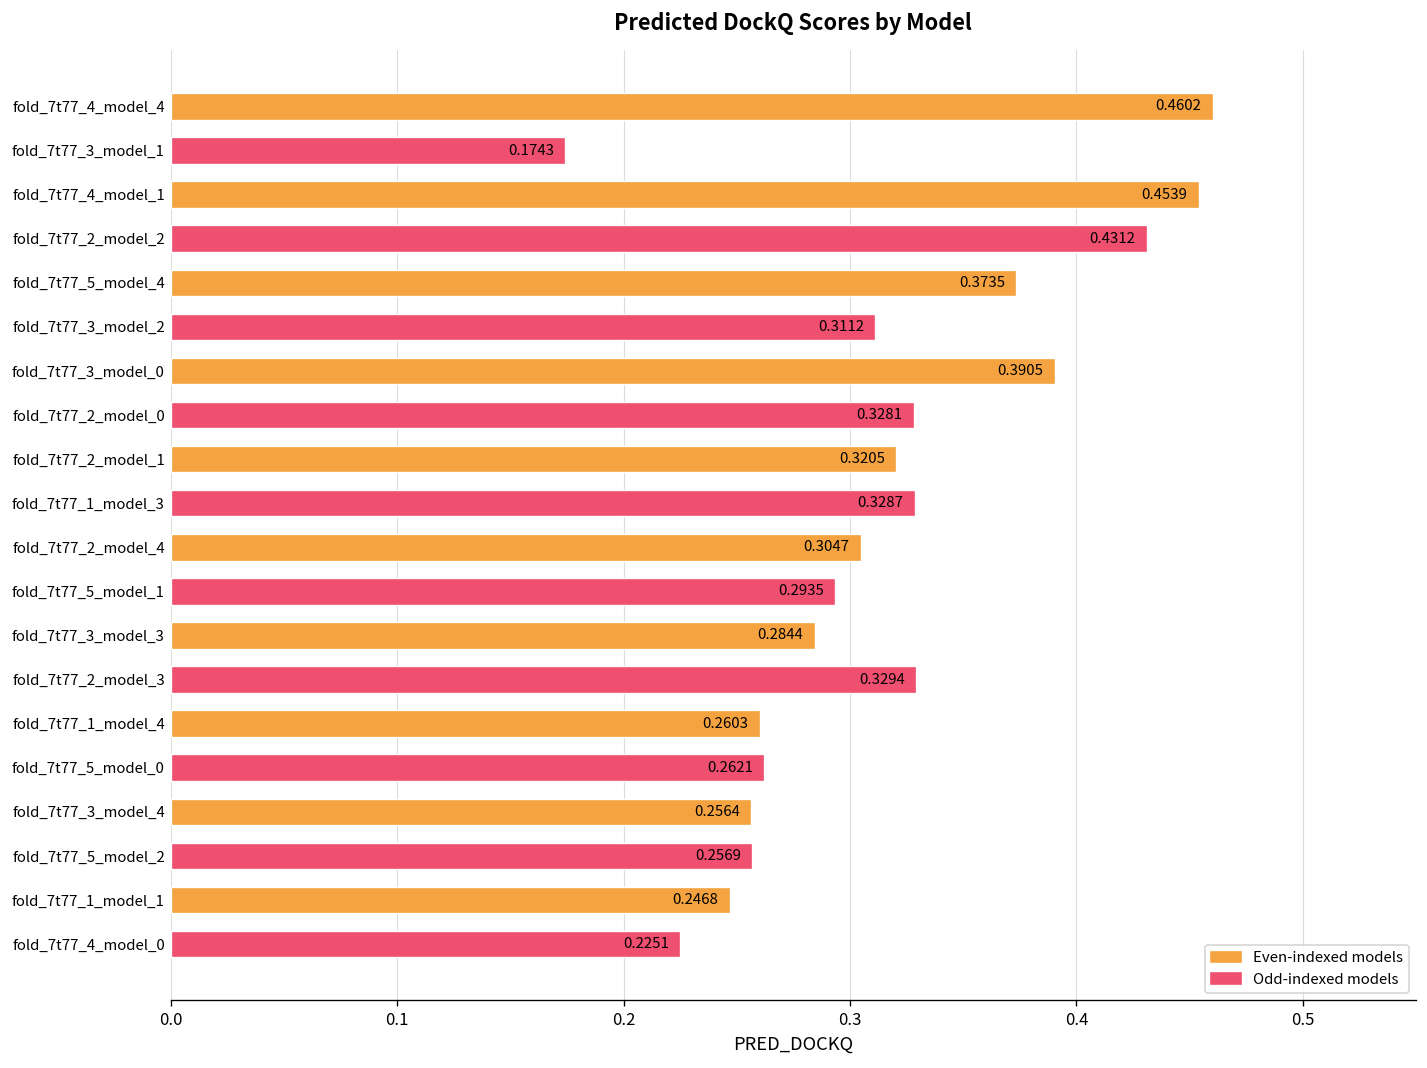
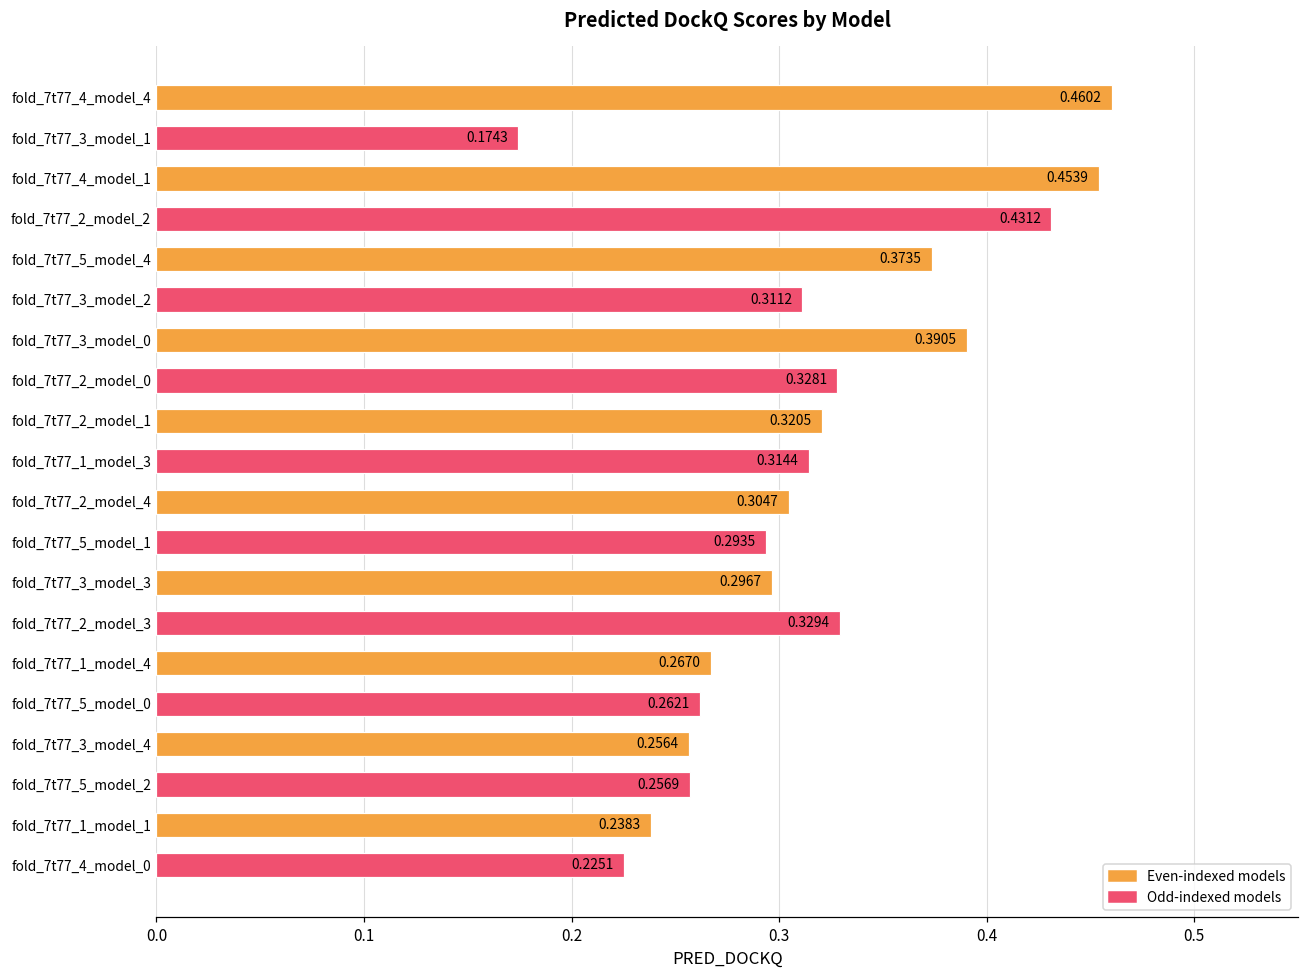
  {
    "fold_7t77_4_model_4": 0.4602,
    "fold_7t77_3_model_1": 0.1743,
    "fold_7t77_4_model_1": 0.4539,
    "fold_7t77_2_model_2": 0.4312,
    "fold_7t77_5_model_4": 0.3735,
    "fold_7t77_3_model_2": 0.3112,
    "fold_7t77_3_model_0": 0.3905,
    "fold_7t77_2_model_0": 0.3281,
    "fold_7t77_2_model_1": 0.3205,
-   "fold_7t77_1_model_3": 0.3287,
+   "fold_7t77_1_model_3": 0.3144,
    "fold_7t77_2_model_4": 0.3047,
    "fold_7t77_5_model_1": 0.2935,
-   "fold_7t77_3_model_3": 0.2844,
+   "fold_7t77_3_model_3": 0.2967,
    "fold_7t77_2_model_3": 0.3294,
-   "fold_7t77_1_model_4": 0.2603,
+   "fold_7t77_1_model_4": 0.2670,
    "fold_7t77_5_model_0": 0.2621,
    "fold_7t77_3_model_4": 0.2564,
    "fold_7t77_5_model_2": 0.2569,
-   "fold_7t77_1_model_1": 0.2468,
+   "fold_7t77_1_model_1": 0.2383,
    "fold_7t77_4_model_0": 0.2251
  }
